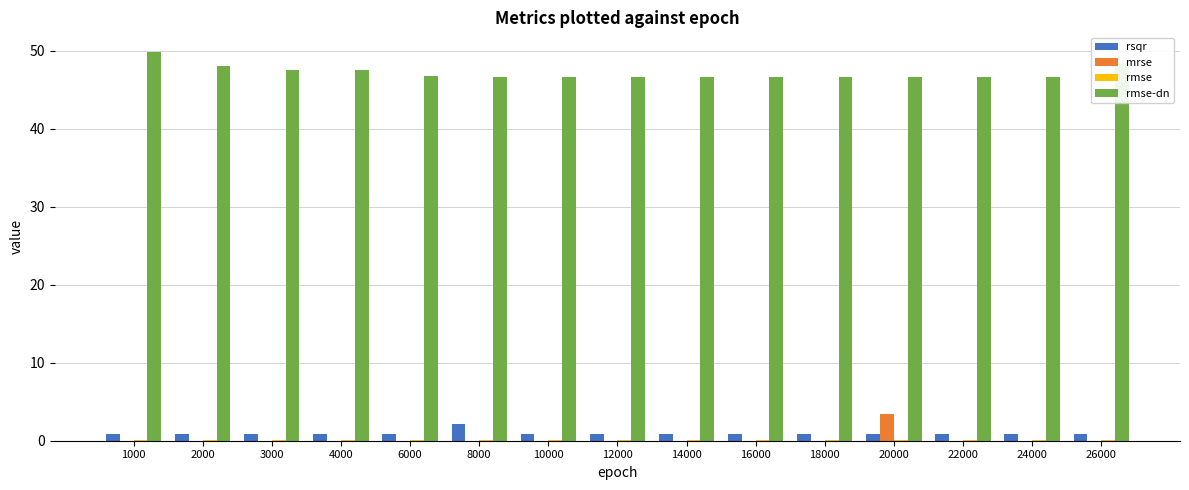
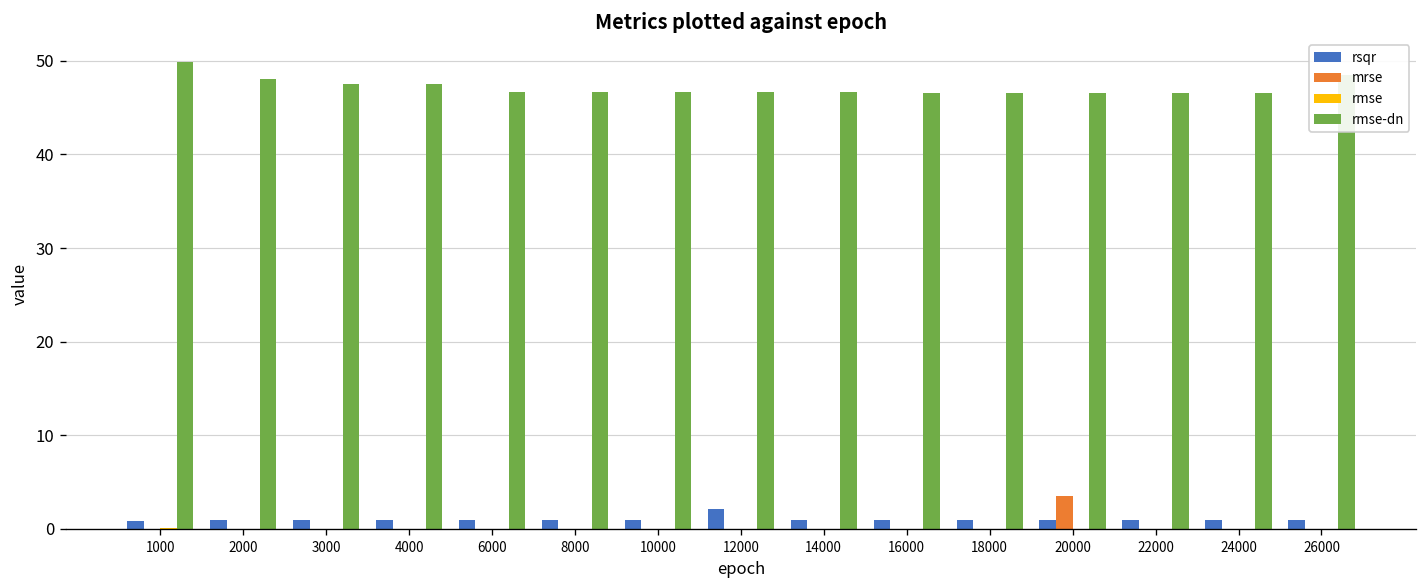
  {
    "rsqr": {
      "1000": 1,
      "2000": 1,
      "3000": 1,
      "4000": 1,
      "6000": 1,
-     "8000": 2,
+     "8000": 1,
      "10000": 1,
-     "12000": 1,
+     "12000": 2,
      "14000": 1,
      "16000": 1,
      "18000": 1,
      "20000": 1,
      "22000": 1,
      "24000": 1,
      "26000": 1
    },
    "mrse": {
      "20000": 3
    },
    "rmse-dn": {
      "1000": 50,
      "2000": 48,
      "3000": 47,
      "4000": 47,
      "6000": 47,
      "8000": 47,
      "10000": 47,
      "12000": 47,
      "14000": 47,
      "16000": 47,
      "18000": 47,
      "20000": 47,
      "22000": 47,
      "24000": 47
    }
  }
